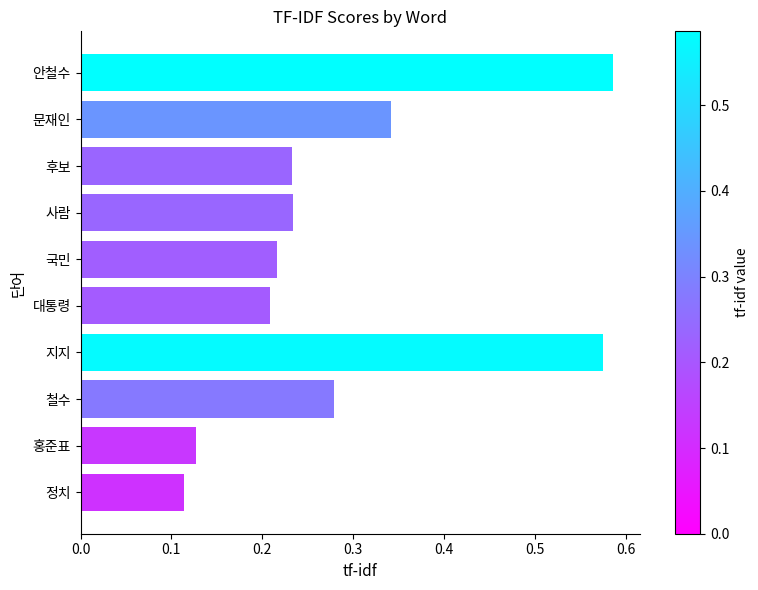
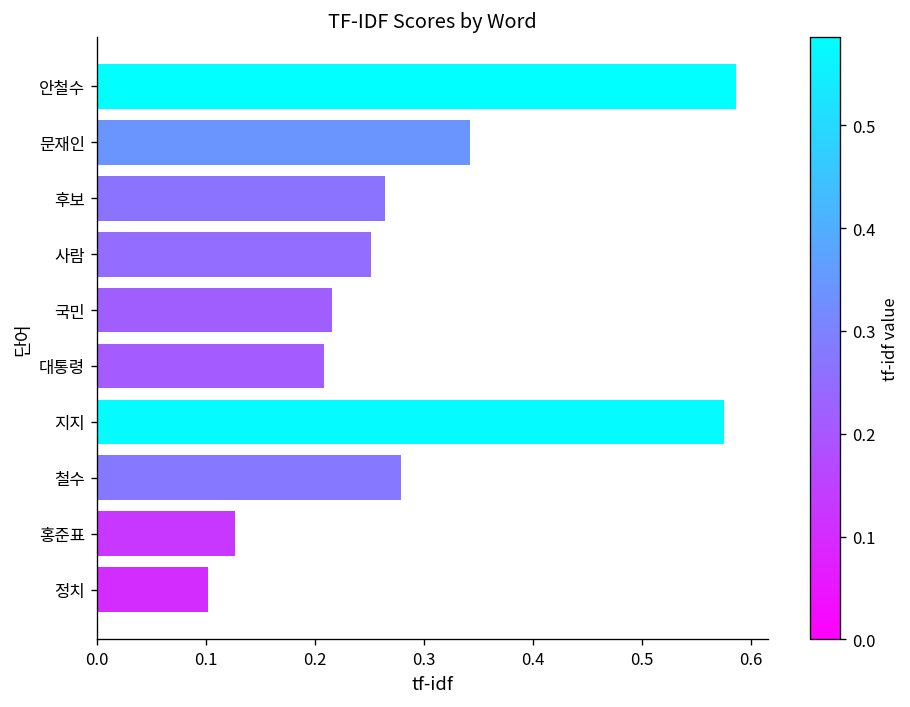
  {
    "안철수": 0.59,
    "문재인": 0.34,
-   "후보": 0.23,
-   "사람": 0.23,
+   "후보": 0.26,
+   "사람": 0.25,
    "국민": 0.22,
    "대통령": 0.21,
    "지지": 0.57,
    "철수": 0.28,
    "홍준표": 0.13,
-   "정치": 0.11
+   "정치": 0.10
  }
